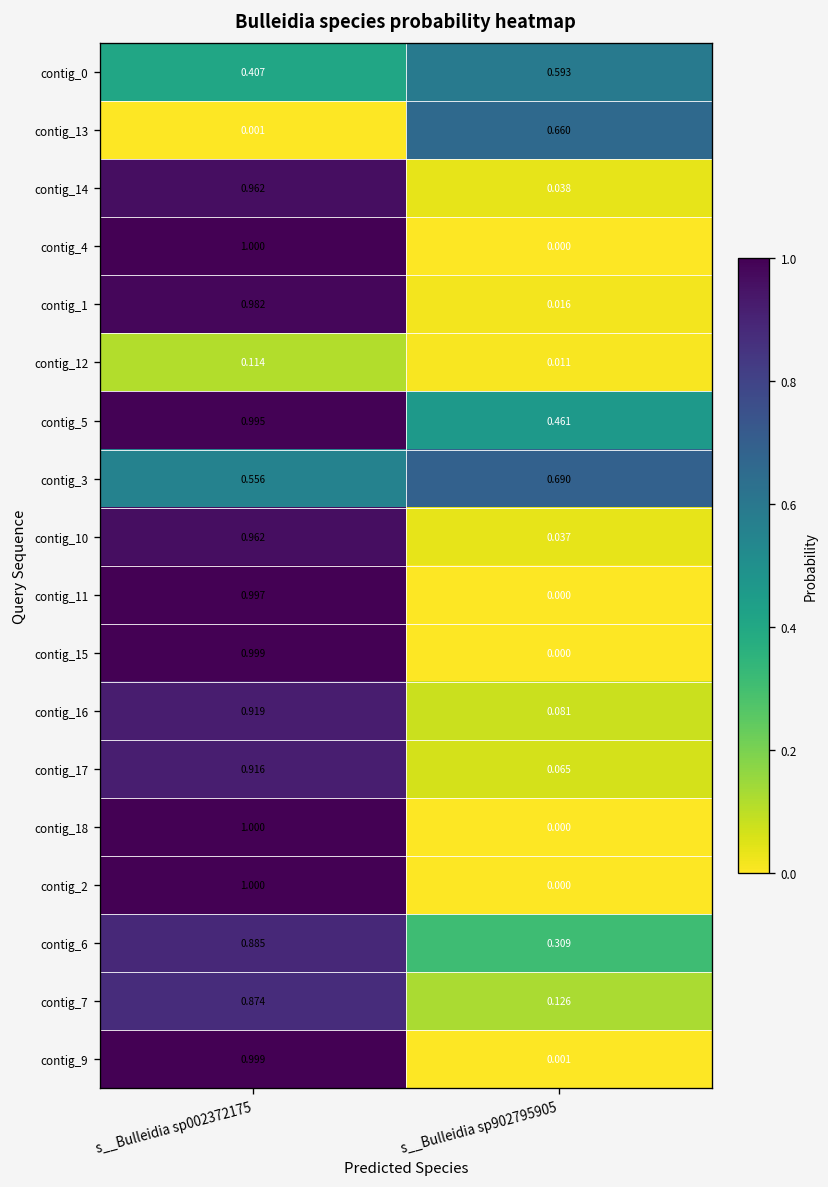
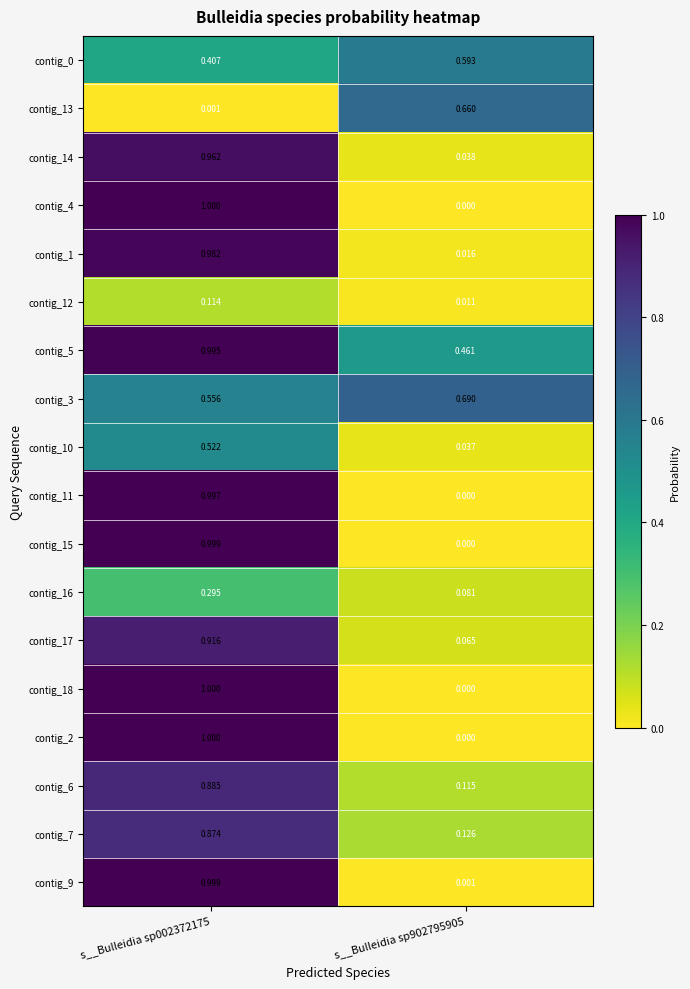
  {
    "contig_0": {
      "s__Bulleidia sp002372175": 0.407,
      "s__Bulleidia sp902795905": 0.593
    },
    "contig_13": {
      "s__Bulleidia sp002372175": 0.001,
      "s__Bulleidia sp902795905": 0.660
    },
    "contig_14": {
      "s__Bulleidia sp002372175": 0.962,
      "s__Bulleidia sp902795905": 0.038
    },
    "contig_4": {
      "s__Bulleidia sp002372175": 1.000,
      "s__Bulleidia sp902795905": 0.000
    },
    "contig_1": {
      "s__Bulleidia sp002372175": 0.982,
      "s__Bulleidia sp902795905": 0.016
    },
    "contig_12": {
      "s__Bulleidia sp002372175": 0.114,
      "s__Bulleidia sp902795905": 0.011
    },
    "contig_5": {
      "s__Bulleidia sp002372175": 0.995,
      "s__Bulleidia sp902795905": 0.461
    },
    "contig_3": {
      "s__Bulleidia sp002372175": 0.556,
      "s__Bulleidia sp902795905": 0.690
    },
    "contig_10": {
-     "s__Bulleidia sp002372175": 0.962,
+     "s__Bulleidia sp002372175": 0.522,
      "s__Bulleidia sp902795905": 0.037
    },
    "contig_11": {
      "s__Bulleidia sp002372175": 0.997,
      "s__Bulleidia sp902795905": 0.000
    },
    "contig_15": {
      "s__Bulleidia sp002372175": 0.999,
      "s__Bulleidia sp902795905": 0.000
    },
    "contig_16": {
-     "s__Bulleidia sp002372175": 0.919,
+     "s__Bulleidia sp002372175": 0.295,
      "s__Bulleidia sp902795905": 0.081
    },
    "contig_17": {
      "s__Bulleidia sp002372175": 0.916,
      "s__Bulleidia sp902795905": 0.065
    },
    "contig_18": {
      "s__Bulleidia sp002372175": 1.000,
      "s__Bulleidia sp902795905": 0.000
    },
    "contig_2": {
      "s__Bulleidia sp002372175": 1.000,
      "s__Bulleidia sp902795905": 0.000
    },
    "contig_6": {
      "s__Bulleidia sp002372175": 0.885,
-     "s__Bulleidia sp902795905": 0.309
+     "s__Bulleidia sp902795905": 0.115
    },
    "contig_7": {
      "s__Bulleidia sp002372175": 0.874,
      "s__Bulleidia sp902795905": 0.126
    },
    "contig_9": {
      "s__Bulleidia sp002372175": 0.999,
      "s__Bulleidia sp902795905": 0.001
    }
  }
